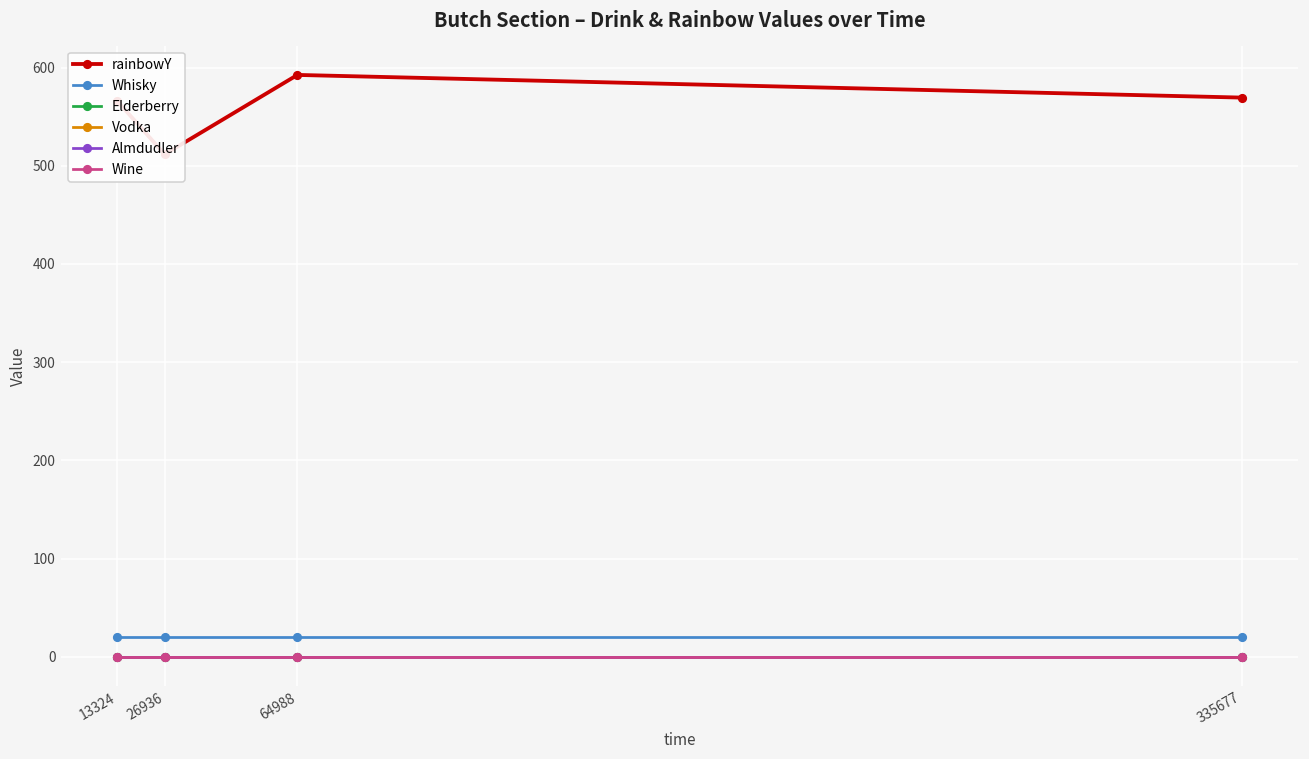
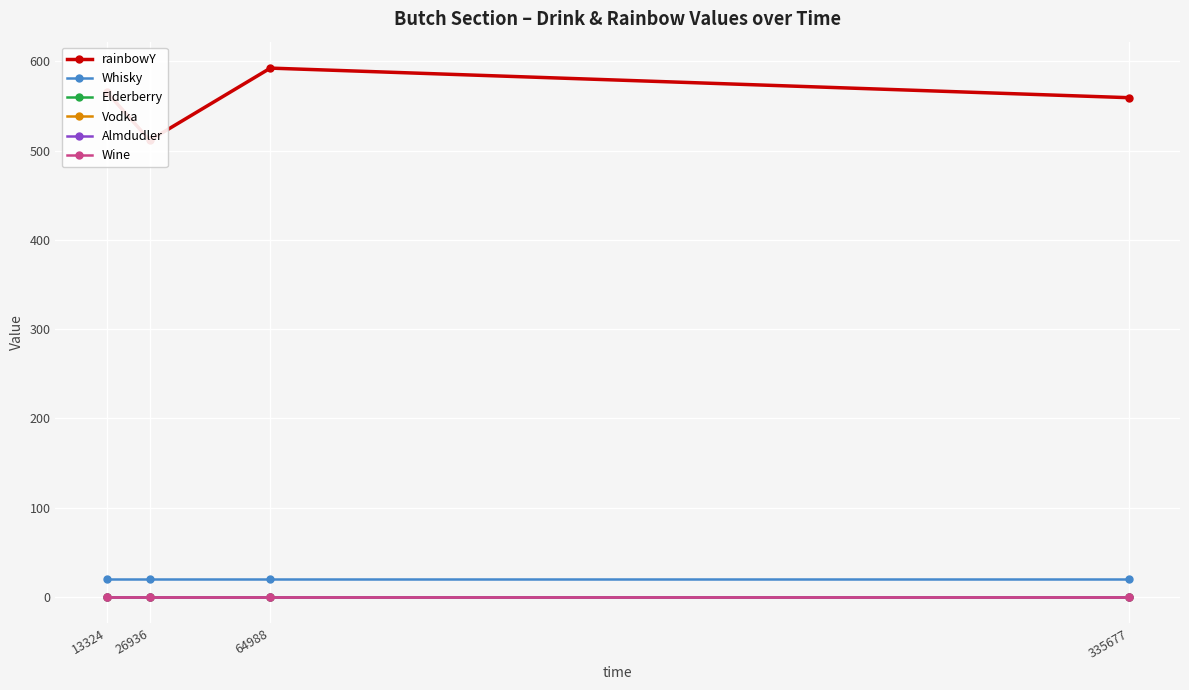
  {
    "rainbowY": {
      "64988": 590,
-     "335677": 570
+     "335677": 560
    },
    "Whisky": {
      "13324": 20,
      "26936": 20,
      "64988": 20,
      "335677": 20
    },
    "Wine": {
      "13324": 0,
      "26936": 0,
      "64988": 0,
      "335677": 0
    }
  }
